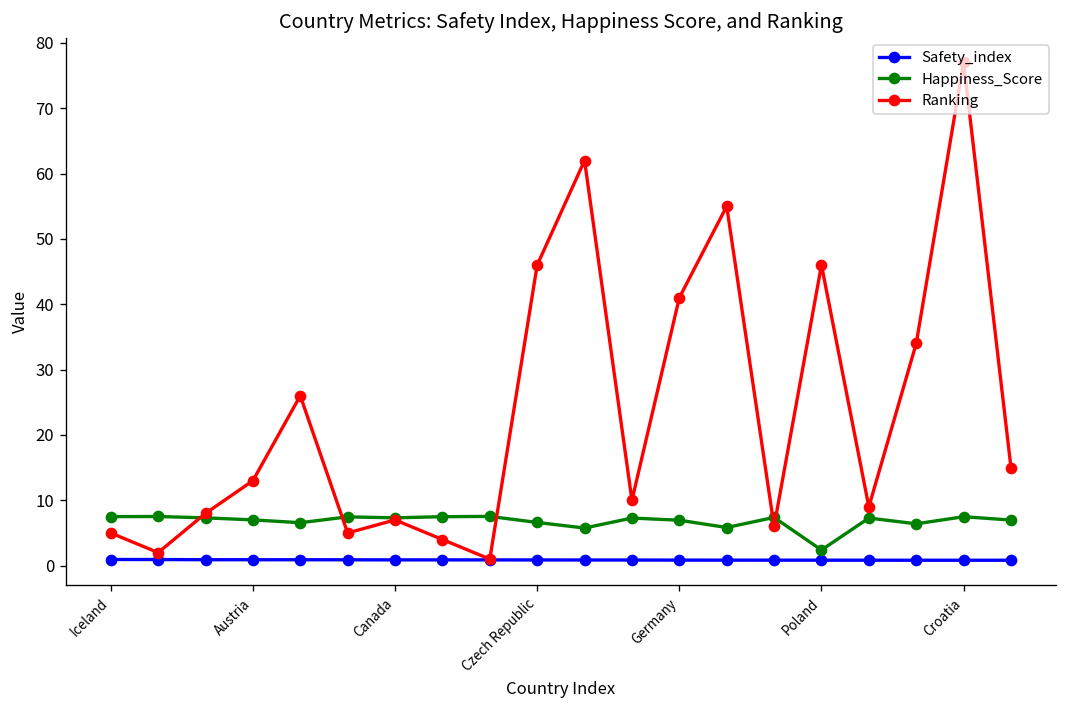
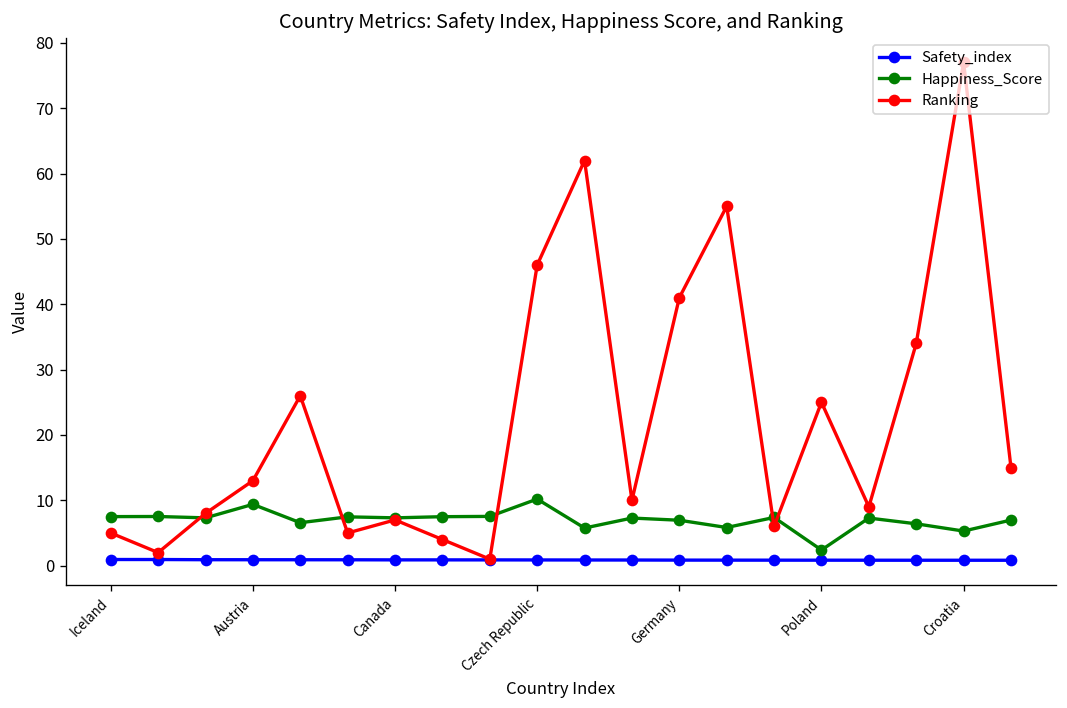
  {
    "Safety_index": {
      "Iceland": 1,
      "Austria": 1,
      "Canada": 1,
      "Czech Republic": 1,
      "Germany": 1,
      "Poland": 1,
      "Croatia": 1
    },
    "Happiness_Score": {
      "Iceland": 8,
-     "Austria": 7,
-     "Czech Republic": 7,
+     "Austria": 9,
+     "Czech Republic": 10,
      "Germany": 7,
      "Poland": 2,
-     "Croatia": 7
+     "Croatia": 5
    },
    "Ranking": {
      "Iceland": 5,
      "Austria": 13,
      "Czech Republic": 46,
      "Germany": 41,
-     "Poland": 46
+     "Poland": 25
    }
  }
